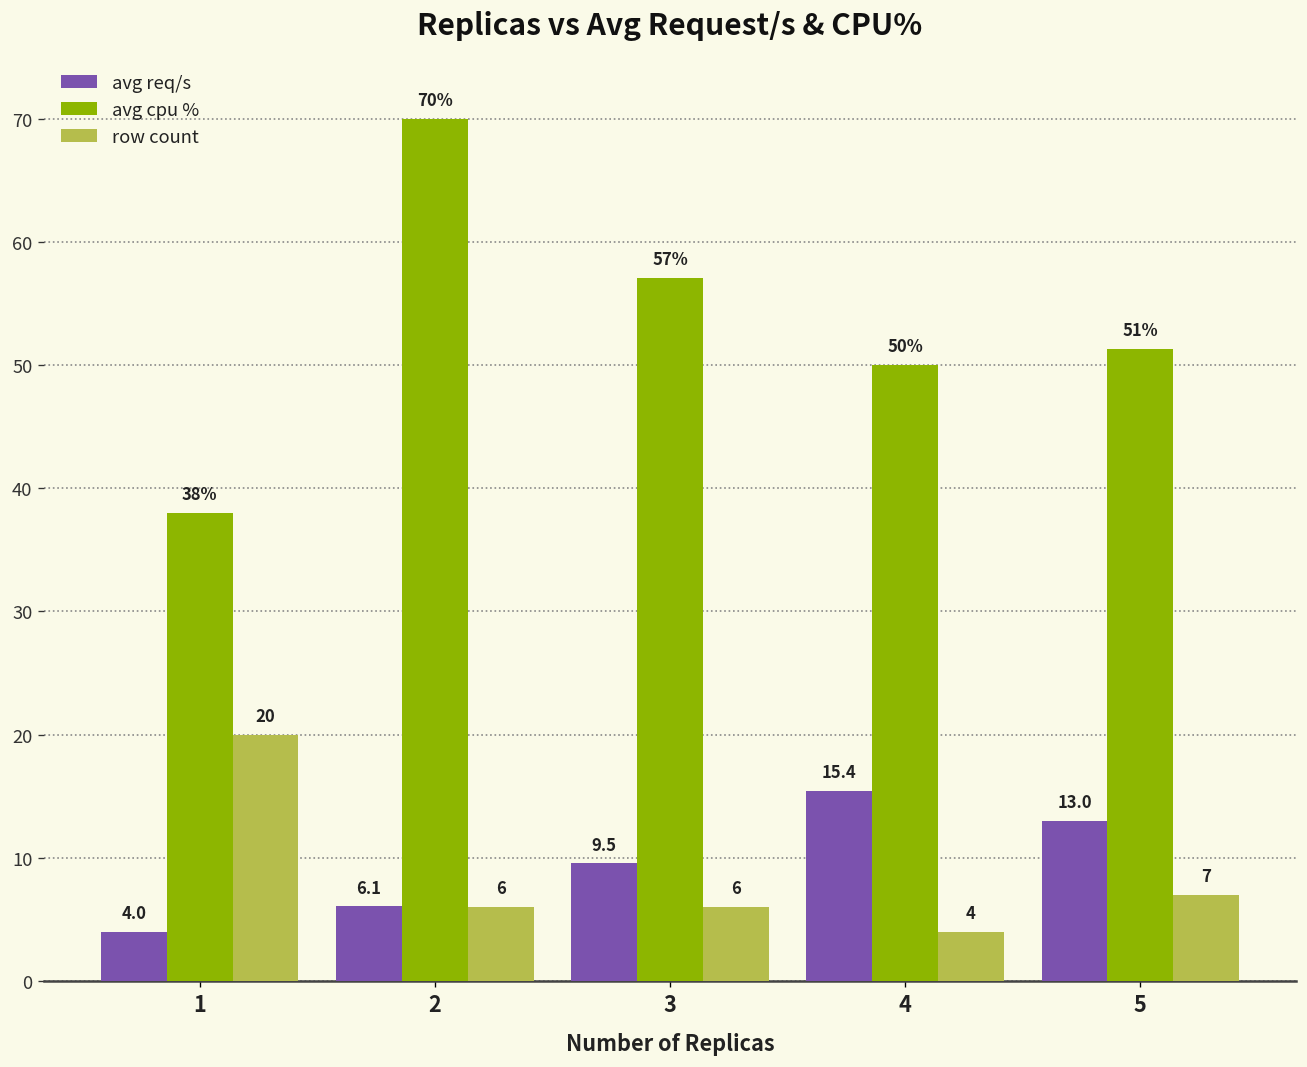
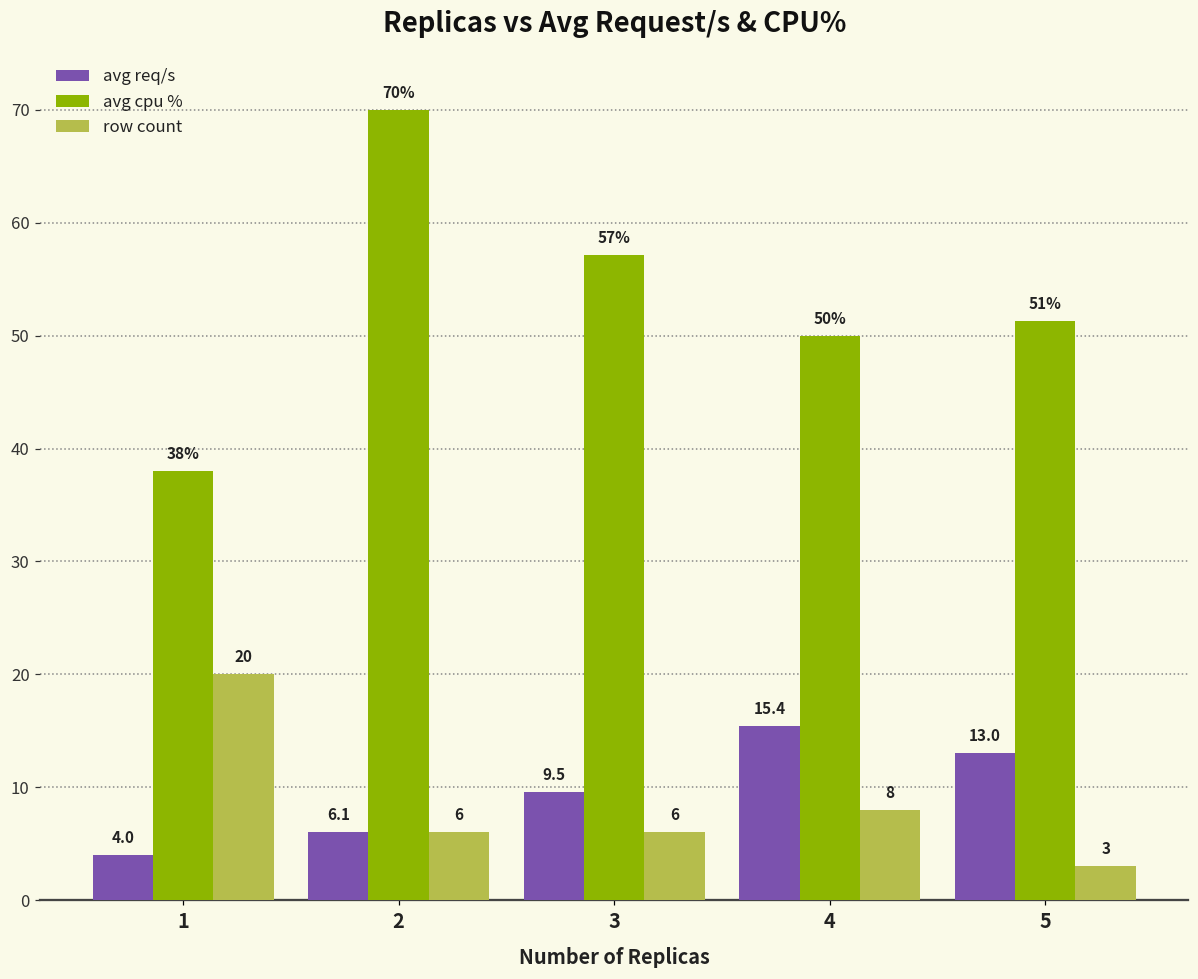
  {
    "avg req/s": {
      "1": "4.0",
      "2": "6.1",
      "3": "9.5",
      "4": "15.4",
      "5": "13.0"
    },
    "avg cpu %": {
      "1": "38%",
      "2": "70%",
      "3": "57%",
      "4": "50%",
      "5": "51%"
    },
    "row count": {
      "1": "20",
      "2": "6",
      "3": "6",
-     "4": "4",
-     "5": "7"
+     "4": "8",
+     "5": "3"
    }
  }
